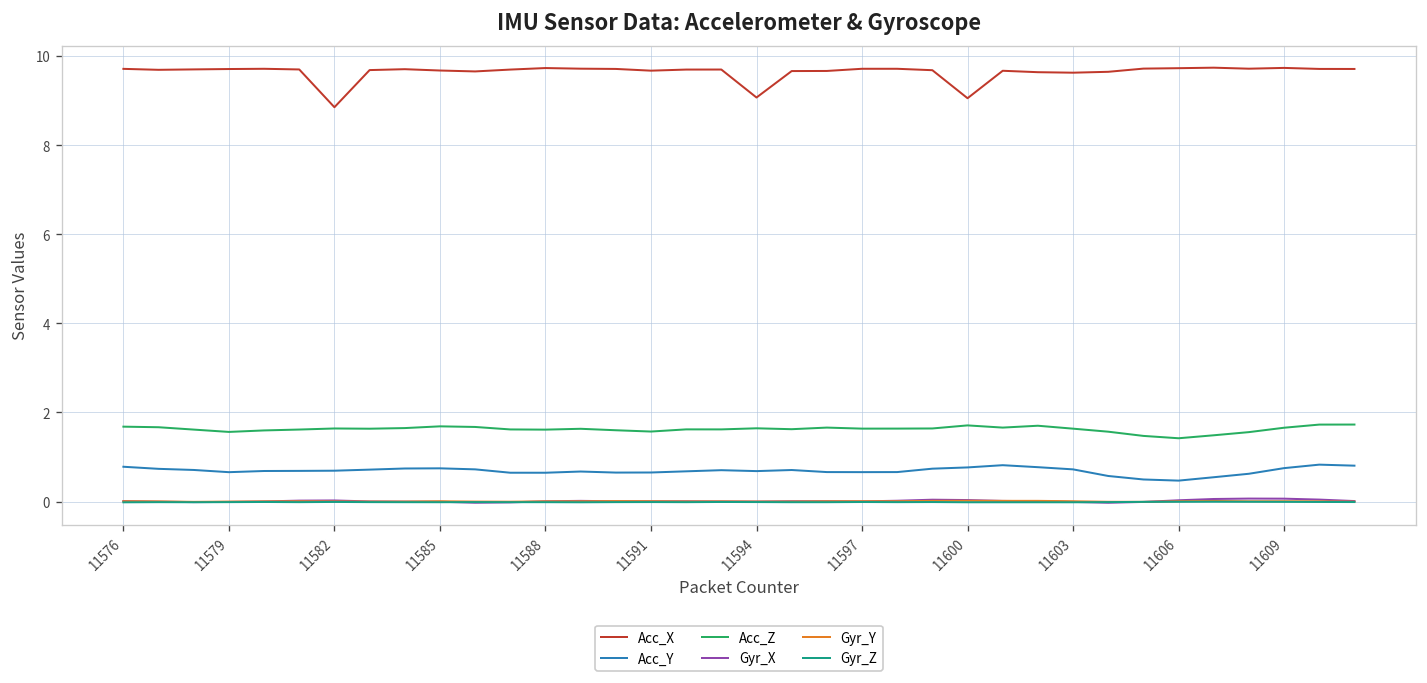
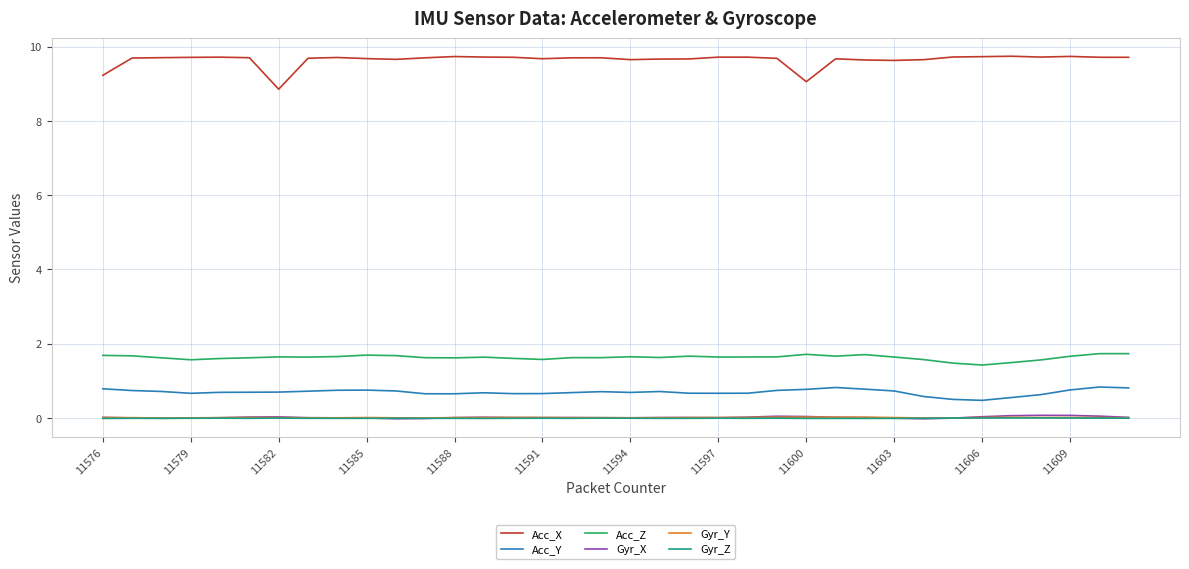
  {
    "Acc_X": {
-     "11576": 9.7,
+     "11576": 9.2,
      "11579": 9.7,
      "11582": 8.9,
      "11585": 9.7,
      "11588": 9.7,
      "11591": 9.7,
-     "11594": 9.1,
+     "11594": 9.7,
      "11597": 9.7,
      "11600": 9.1,
      "11603": 9.6,
      "11606": 9.7,
      "11609": 9.7
    },
    "Acc_Y": {
      "11576": 0.8,
      "11579": 0.7,
      "11582": 0.7,
      "11585": 0.7,
      "11588": 0.6,
      "11591": 0.7,
      "11594": 0.7,
      "11597": 0.7,
      "11600": 0.8,
      "11603": 0.7,
      "11606": 0.5,
      "11609": 0.8
    }
  }
